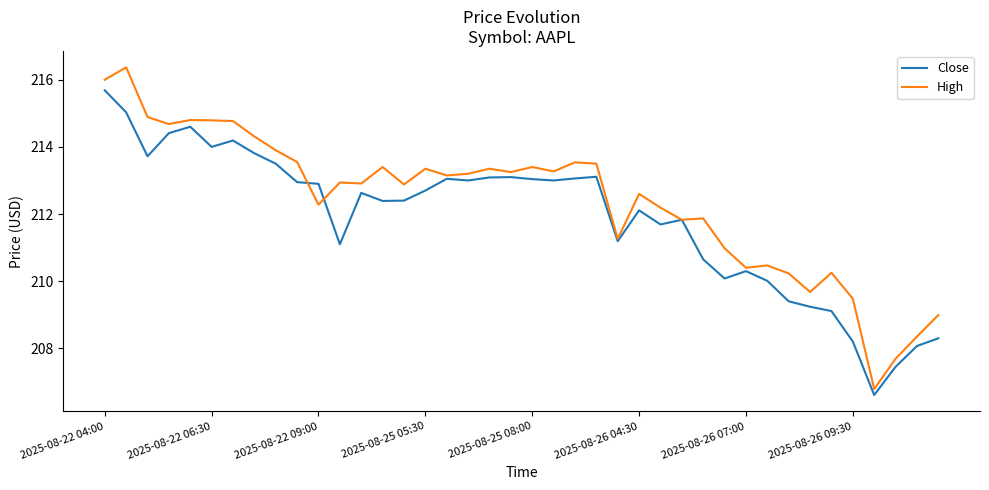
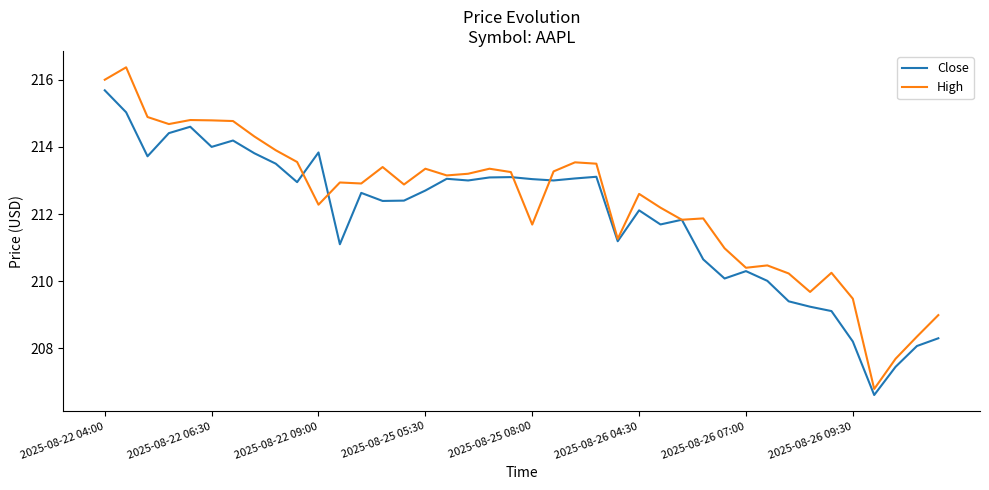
  {
    "Close": {
      "2025-08-22 04:00": 215.7,
      "2025-08-22 06:30": 214.0,
-     "2025-08-22 09:00": 212.9,
+     "2025-08-22 09:00": 213.8,
      "2025-08-25 05:30": 212.7,
      "2025-08-25 08:00": 213.0,
      "2025-08-26 04:30": 212.1,
      "2025-08-26 07:00": 210.3,
      "2025-08-26 09:30": 208.2
    },
    "High": {
      "2025-08-22 04:00": 216.0,
      "2025-08-22 06:30": 214.8,
      "2025-08-22 09:00": 212.3,
      "2025-08-25 05:30": 213.4,
-     "2025-08-25 08:00": 213.4,
+     "2025-08-25 08:00": 211.7,
      "2025-08-26 04:30": 212.6,
      "2025-08-26 07:00": 210.4,
      "2025-08-26 09:30": 209.5
    }
  }
